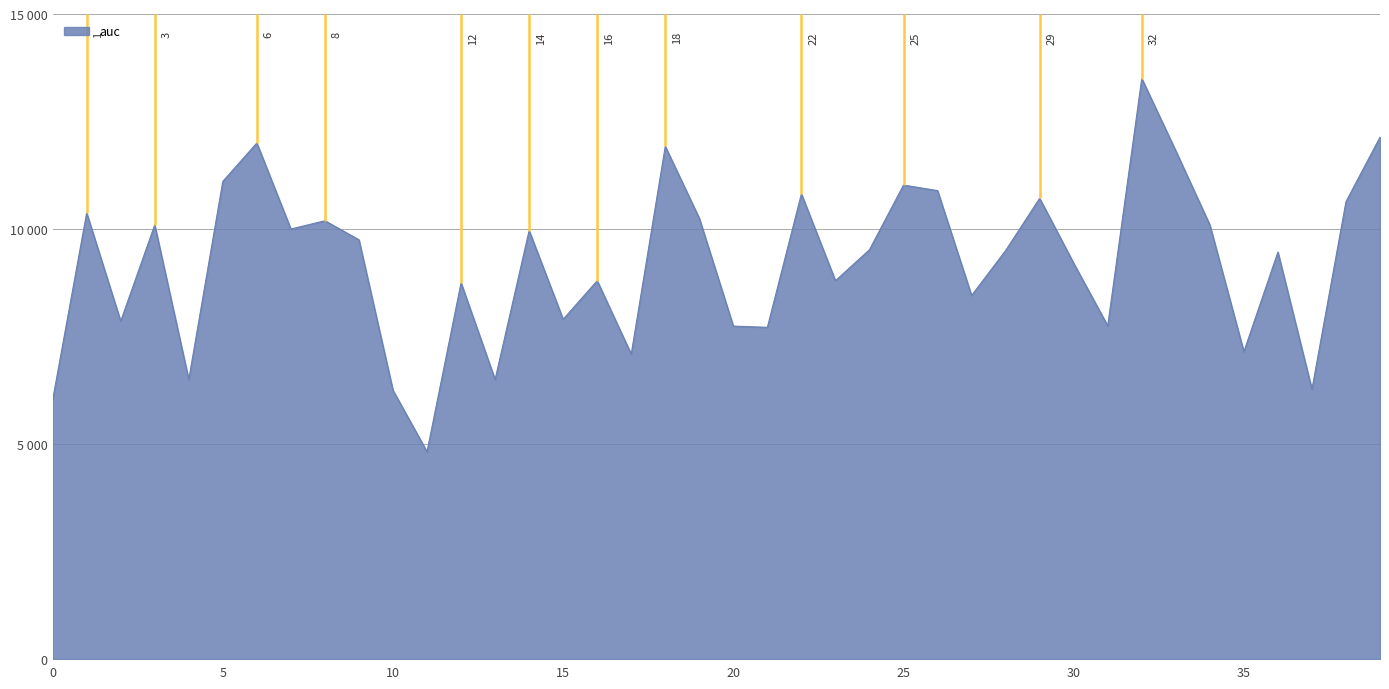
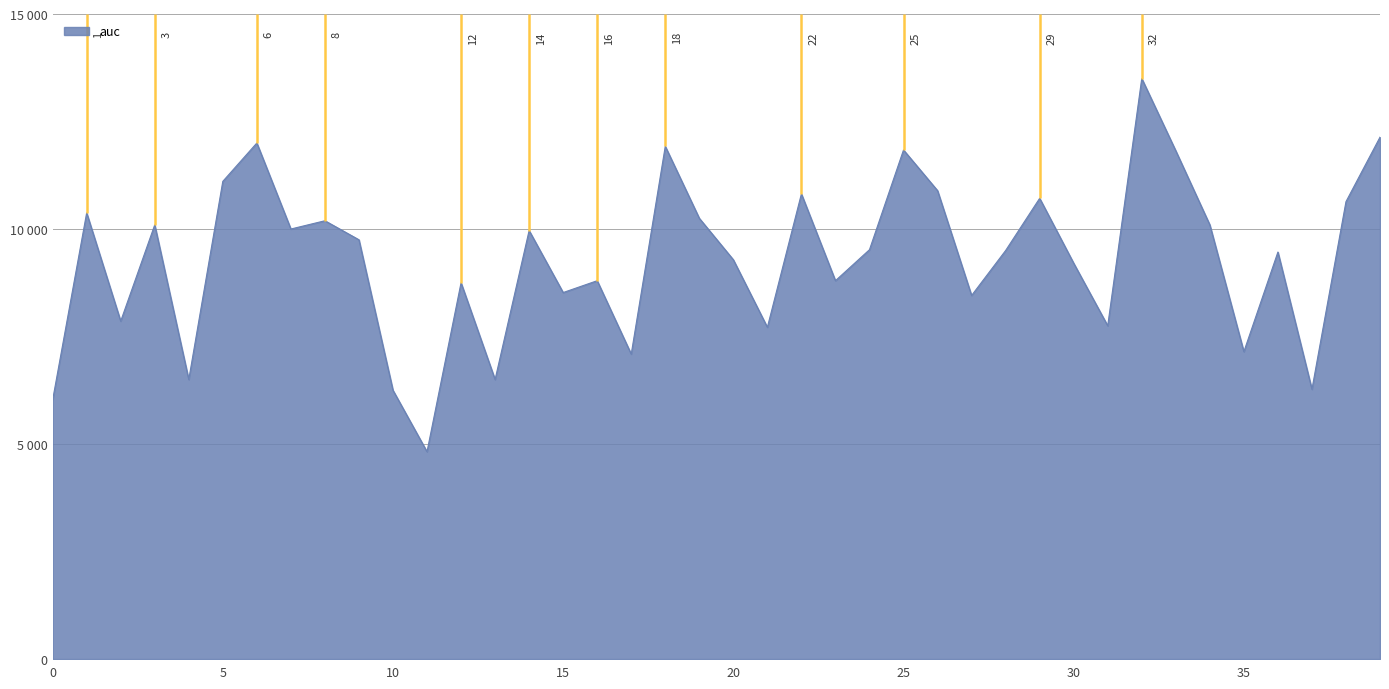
  {
    "0": 6000,
    "5": 11100,
    "10": 6200,
-   "15": 7900,
-   "20": 7700,
-   "25": 11000,
+   "15": 8500,
+   "20": 9300,
+   "25": 11800,
    "30": 9200,
    "35": 7100
  }
